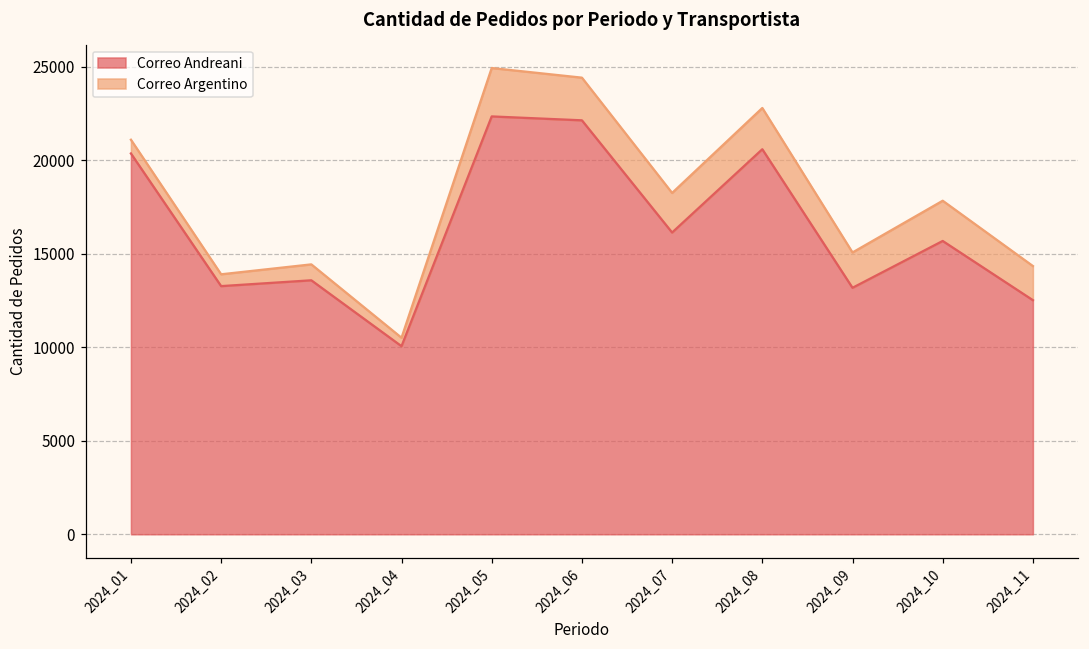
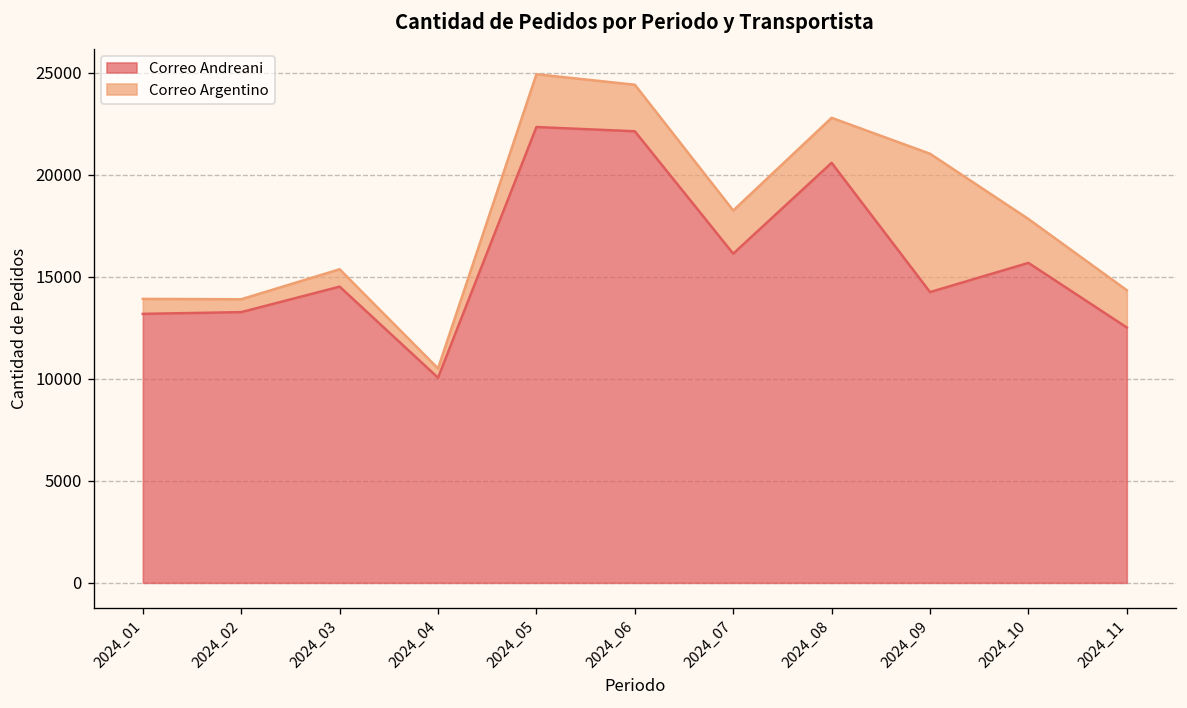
  {
    "Correo Andreani": {
-     "2024_01": 20400,
+     "2024_01": 13200,
      "2024_02": 13300,
-     "2024_03": 13600,
+     "2024_03": 14500,
      "2024_04": 10100,
      "2024_05": 22300,
      "2024_06": 22100,
      "2024_07": 16100,
      "2024_08": 20600,
-     "2024_09": 13200,
+     "2024_09": 14300,
      "2024_10": 15700,
      "2024_11": 12500
    },
    "Correo Argentino": {
      "2024_01": 700,
      "2024_02": 600,
      "2024_03": 900,
      "2024_04": 500,
      "2024_05": 2600,
      "2024_06": 2300,
      "2024_07": 2100,
      "2024_08": 2200,
-     "2024_09": 1900,
+     "2024_09": 6800,
      "2024_10": 2200,
      "2024_11": 1800
    }
  }
